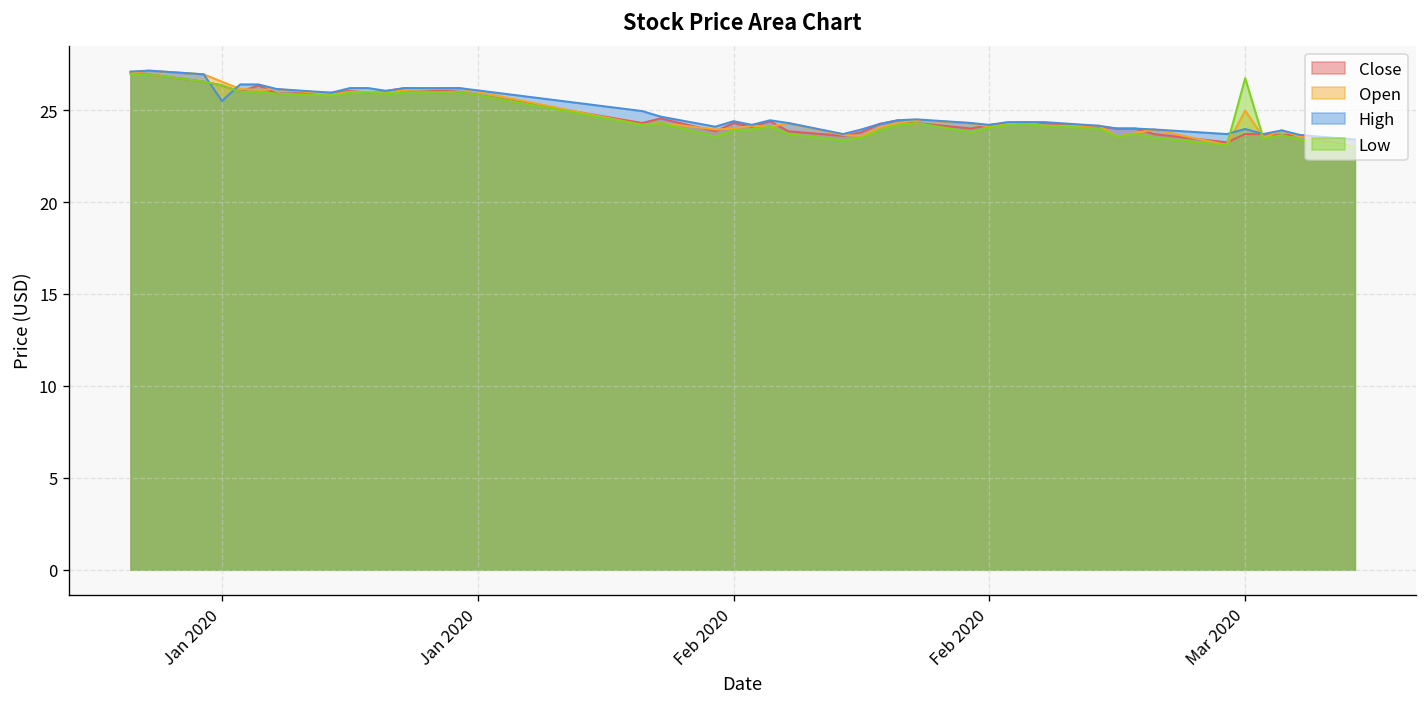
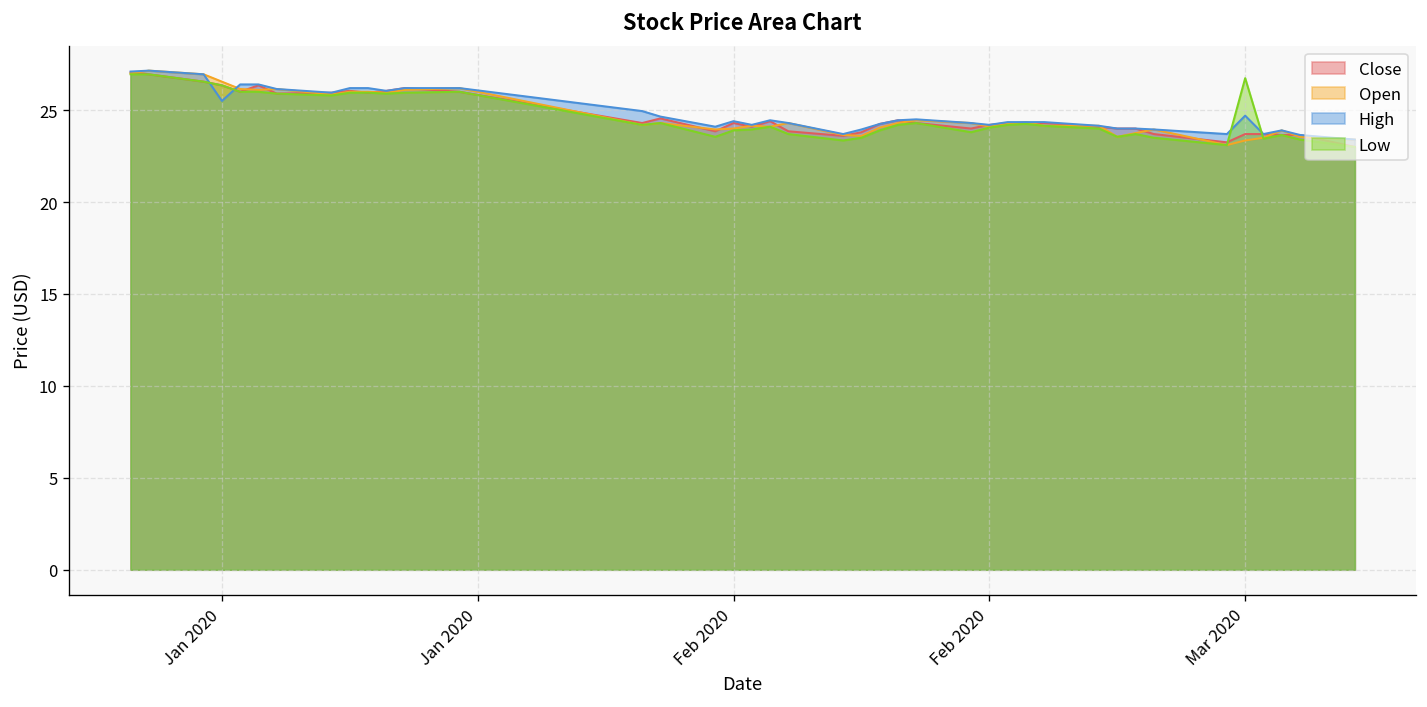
  {
    "Close": {
      "Mar 2020": 23.7
    },
    "Open": {
      "Jan 2020": 26.5,
-     "Mar 2020": 25.0
+     "Mar 2020": 23.4
    },
    "High": {
      "Jan 2020": 25.5,
-     "Mar 2020": 24.0
+     "Mar 2020": 24.7
    },
    "Low": {
      "Mar 2020": 26.7
    }
  }
